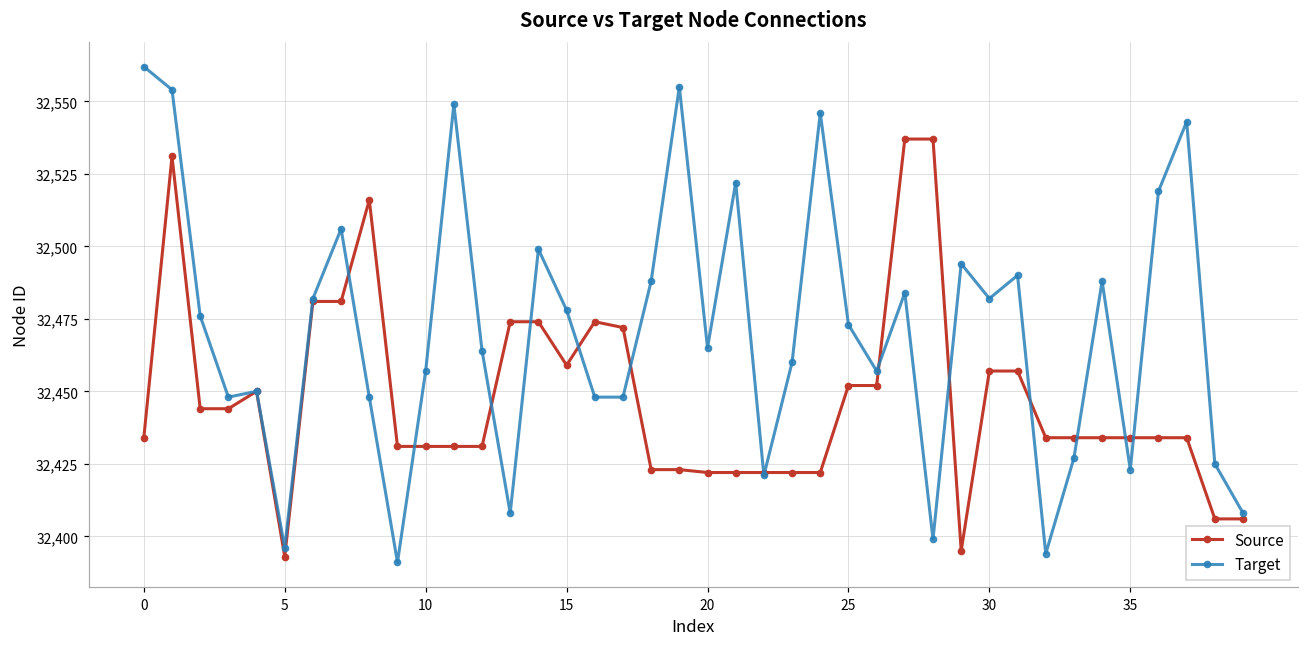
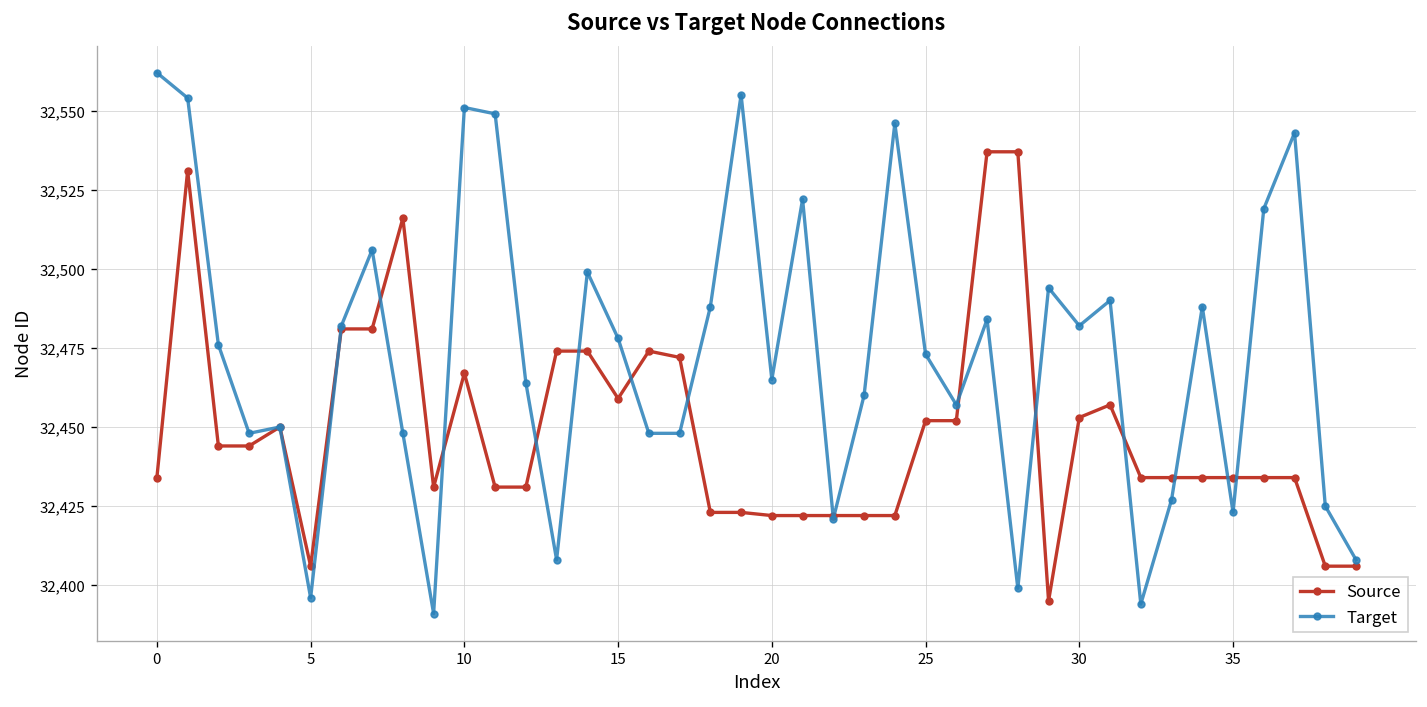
  {
    "Source": {
      "0": "32,434",
-     "5": "32,393",
-     "10": "32,431",
+     "5": "32,406",
+     "10": "32,467",
      "15": "32,459",
      "20": "32,422",
      "25": "32,452",
-     "30": "32,457",
+     "30": "32,453",
      "35": "32,434"
    },
    "Target": {
      "0": "32,562",
      "5": "32,396",
-     "10": "32,457",
+     "10": "32,551",
      "15": "32,478",
      "20": "32,465",
      "25": "32,473",
      "30": "32,482",
      "35": "32,423"
    }
  }
